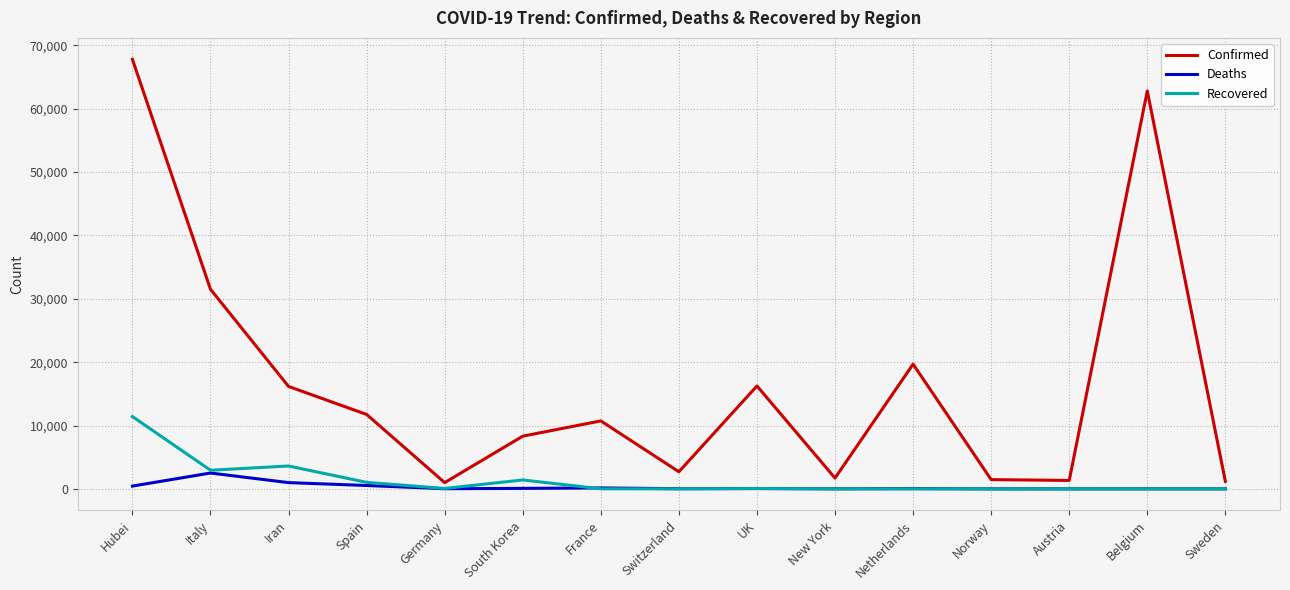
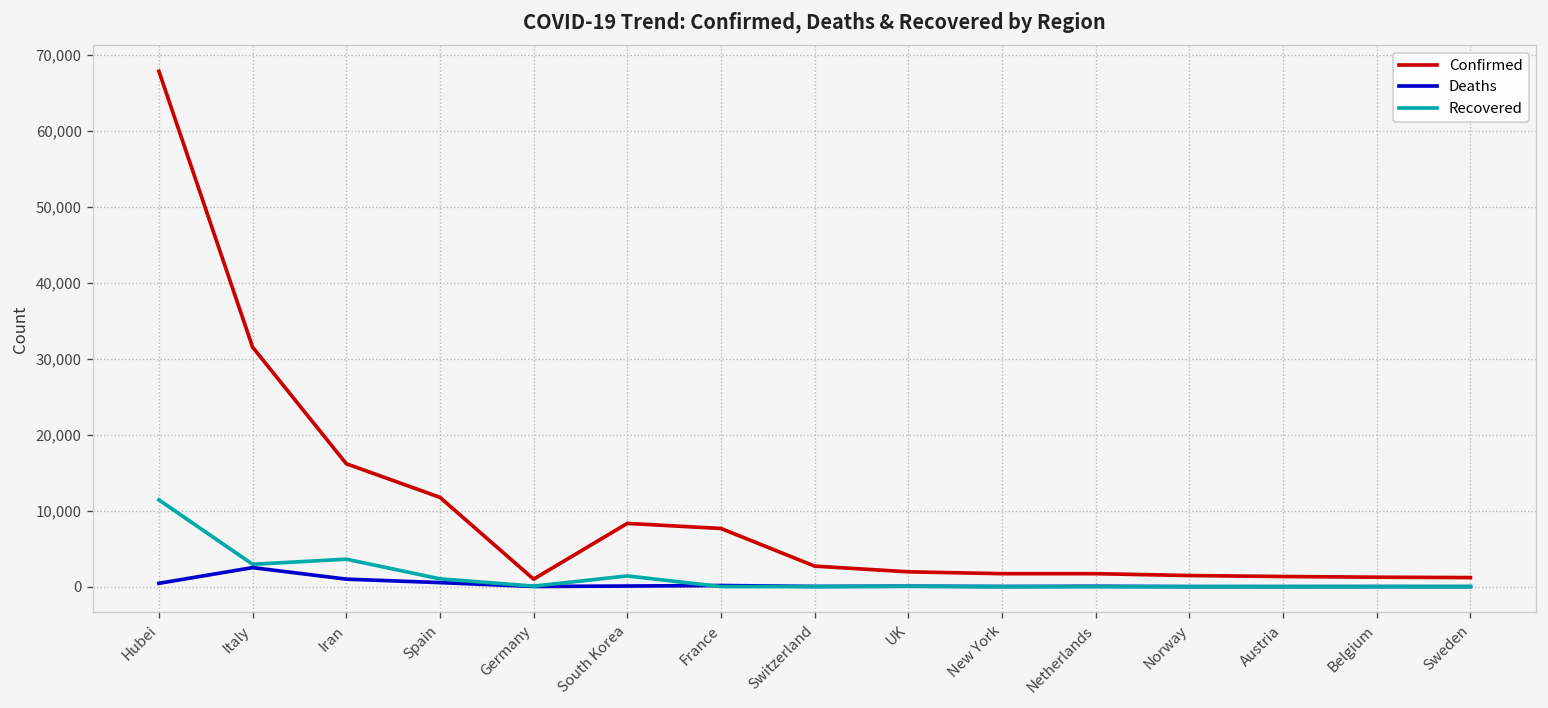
  {
    "Confirmed": {
      "Hubei": "68,000",
      "Italy": "32,000",
      "Iran": "16,000",
      "Spain": "12,000",
      "Germany": "1,000",
      "South Korea": "8,000",
-     "France": "11,000",
+     "France": "8,000",
      "Switzerland": "3,000",
-     "UK": "16,000",
+     "UK": "2,000",
      "New York": "2,000",
-     "Netherlands": "20,000",
+     "Netherlands": "2,000",
      "Norway": "1,000",
      "Austria": "1,000",
-     "Belgium": "63,000",
+     "Belgium": "1,000",
      "Sweden": "1,000"
    },
    "Deaths": {
      "Hubei": "0",
      "Italy": "3,000",
      "Iran": "1,000",
      "Spain": "1,000",
      "South Korea": "0"
    },
    "Recovered": {
      "Hubei": "11,000",
      "Italy": "3,000",
      "Iran": "4,000",
      "Spain": "1,000",
      "South Korea": "1,000"
    }
  }
